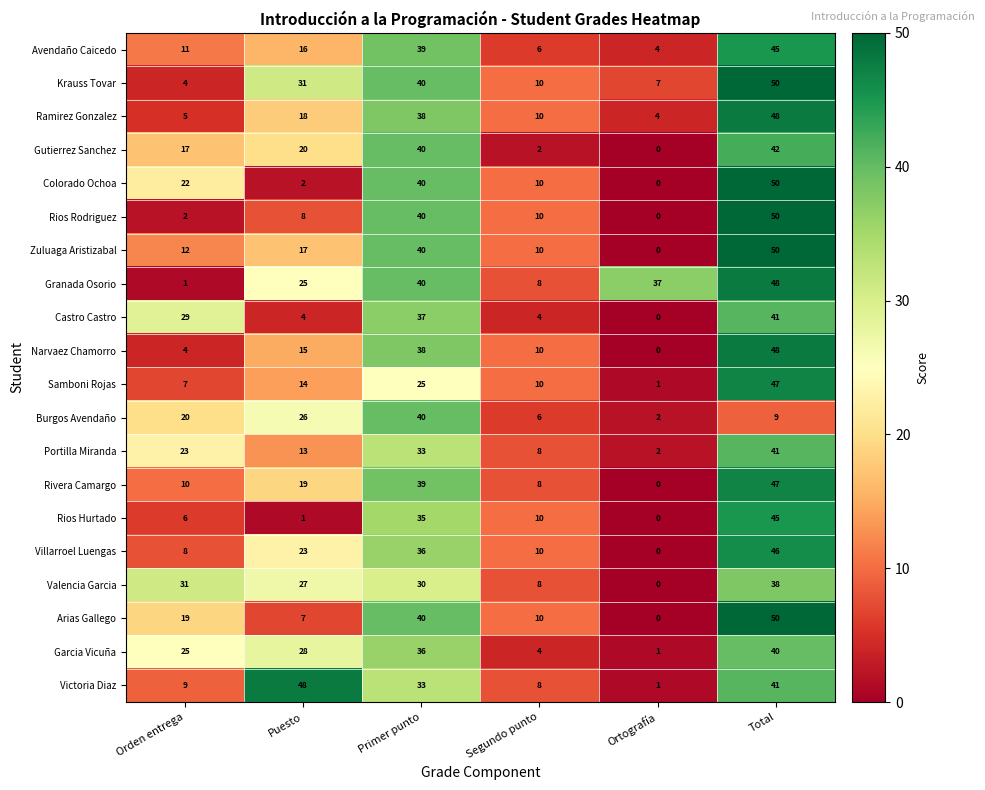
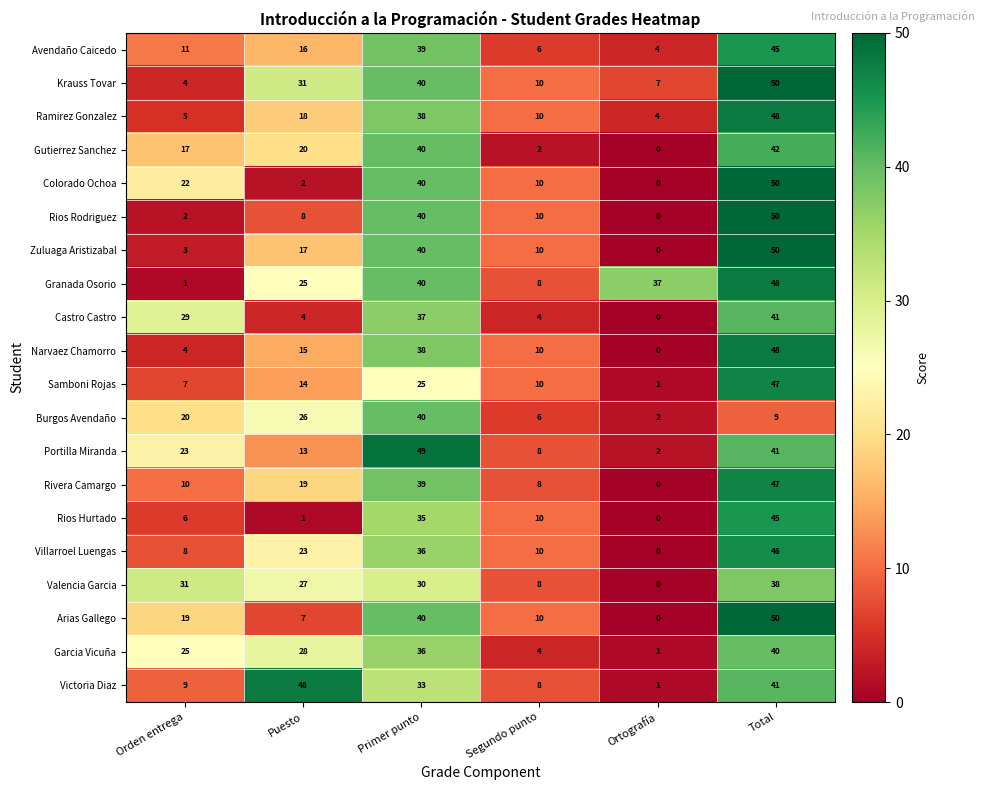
  {
    "Avendaño Caicedo": {
      "Orden entrega": 11,
      "Puesto": 16,
      "Primer punto": 39,
      "Segundo punto": 6,
      "Ortografía": 4,
      "Total": 45
    },
    "Krauss Tovar": {
      "Orden entrega": 4,
      "Puesto": 31,
      "Primer punto": 40,
      "Segundo punto": 10,
      "Ortografía": 7,
      "Total": 50
    },
    "Ramirez Gonzalez": {
      "Orden entrega": 5,
      "Puesto": 18,
      "Primer punto": 38,
      "Segundo punto": 10,
      "Ortografía": 4,
      "Total": 48
    },
    "Gutierrez Sanchez": {
      "Orden entrega": 17,
      "Puesto": 20,
      "Primer punto": 40,
      "Segundo punto": 2,
      "Ortografía": 0,
      "Total": 42
    },
    "Colorado Ochoa": {
      "Orden entrega": 22,
      "Puesto": 2,
      "Primer punto": 40,
      "Segundo punto": 10,
      "Ortografía": 0,
      "Total": 50
    },
    "Rios Rodriguez": {
      "Orden entrega": 2,
      "Puesto": 8,
      "Primer punto": 40,
      "Segundo punto": 10,
      "Ortografía": 0,
      "Total": 50
    },
    "Zuluaga Aristizabal": {
-     "Orden entrega": 12,
+     "Orden entrega": 3,
      "Puesto": 17,
      "Primer punto": 40,
      "Segundo punto": 10,
      "Ortografía": 0,
      "Total": 50
    },
    "Granada Osorio": {
      "Orden entrega": 1,
      "Puesto": 25,
      "Primer punto": 40,
      "Segundo punto": 8,
      "Ortografía": 37,
      "Total": 48
    },
    "Castro Castro": {
      "Orden entrega": 29,
      "Puesto": 4,
      "Primer punto": 37,
      "Segundo punto": 4,
      "Ortografía": 0,
      "Total": 41
    },
    "Narvaez Chamorro": {
      "Orden entrega": 4,
      "Puesto": 15,
      "Primer punto": 38,
      "Segundo punto": 10,
      "Ortografía": 0,
      "Total": 48
    },
    "Samboni Rojas": {
      "Orden entrega": 7,
      "Puesto": 14,
      "Primer punto": 25,
      "Segundo punto": 10,
      "Ortografía": 1,
      "Total": 47
    },
    "Burgos Avendaño": {
      "Orden entrega": 20,
      "Puesto": 26,
      "Primer punto": 40,
      "Segundo punto": 6,
      "Ortografía": 2,
      "Total": 9
    },
    "Portilla Miranda": {
      "Orden entrega": 23,
      "Puesto": 13,
-     "Primer punto": 33,
+     "Primer punto": 49,
      "Segundo punto": 8,
      "Ortografía": 2,
      "Total": 41
    },
    "Rivera Camargo": {
      "Orden entrega": 10,
      "Puesto": 19,
      "Primer punto": 39,
      "Segundo punto": 8,
      "Ortografía": 0,
      "Total": 47
    },
    "Rios Hurtado": {
      "Orden entrega": 6,
      "Puesto": 1,
      "Primer punto": 35,
      "Segundo punto": 10,
      "Ortografía": 0,
      "Total": 45
    },
    "Villarroel Luengas": {
      "Orden entrega": 8,
      "Puesto": 23,
      "Primer punto": 36,
      "Segundo punto": 10,
      "Ortografía": 0,
      "Total": 46
    },
    "Valencia Garcia": {
      "Orden entrega": 31,
      "Puesto": 27,
      "Primer punto": 30,
      "Segundo punto": 8,
      "Ortografía": 0,
      "Total": 38
    },
    "Arias Gallego": {
      "Orden entrega": 19,
      "Puesto": 7,
      "Primer punto": 40,
      "Segundo punto": 10,
      "Ortografía": 0,
      "Total": 50
    },
    "Garcia Vicuña": {
      "Orden entrega": 25,
      "Puesto": 28,
      "Primer punto": 36,
      "Segundo punto": 4,
      "Ortografía": 1,
      "Total": 40
    },
    "Victoria Diaz": {
      "Orden entrega": 9,
      "Puesto": 48,
      "Primer punto": 33,
      "Segundo punto": 8,
      "Ortografía": 1,
      "Total": 41
    }
  }
